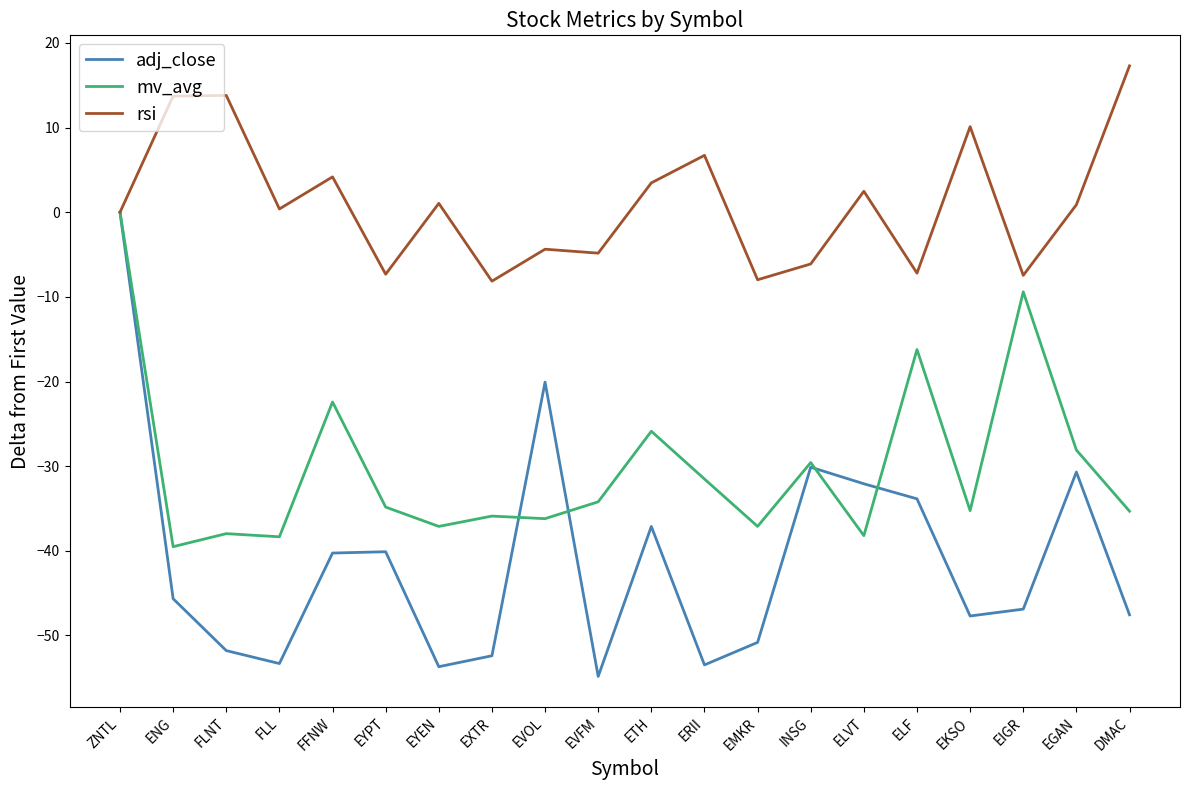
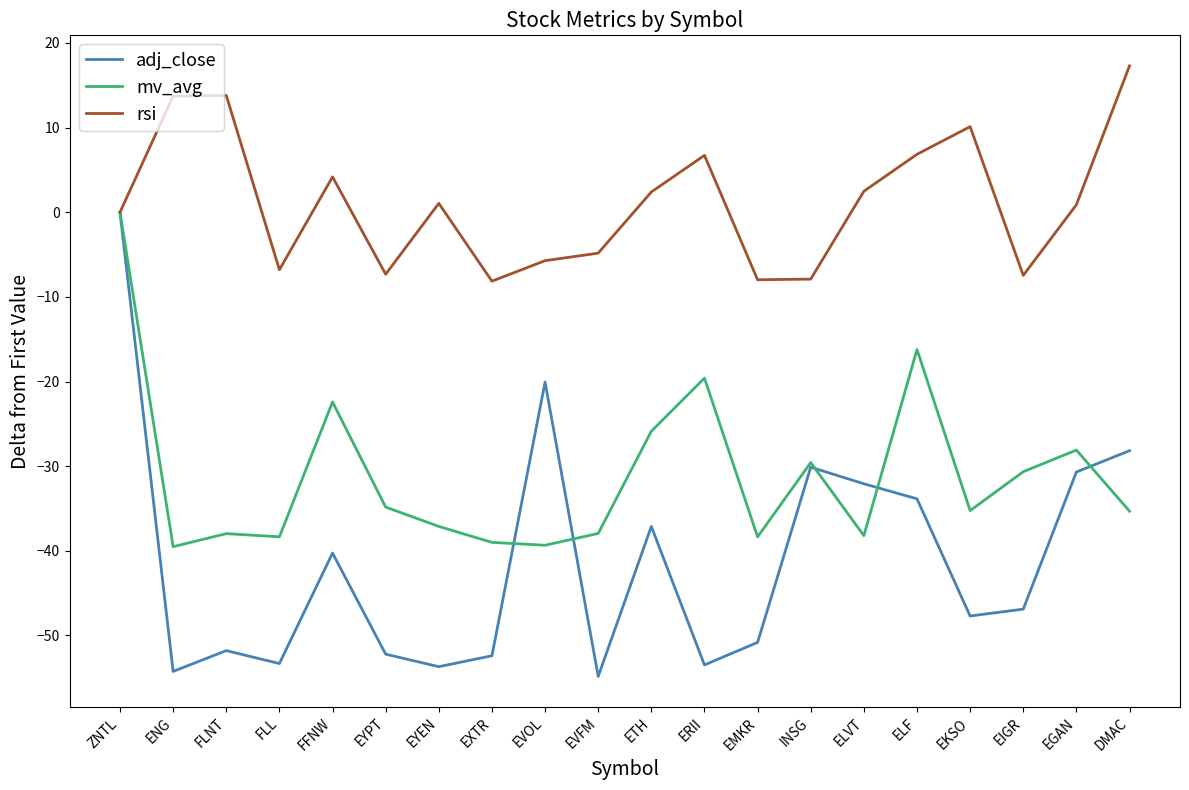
  {
    "adj_close": {
-     "ENG": -46,
+     "ENG": -54,
      "FLNT": -52,
      "FLL": -53,
      "FFNW": -40,
-     "EYPT": -40,
+     "EYPT": -52,
      "EYEN": -54,
      "EXTR": -52,
      "EVOL": -20,
      "EVFM": -55,
      "ETH": -37,
      "ERII": -53,
      "EMKR": -51,
      "INSG": -30,
      "ELVT": -32,
      "ELF": -34,
      "EKSO": -48,
      "EIGR": -47,
      "EGAN": -31,
-     "DMAC": -48
+     "DMAC": -28
    },
    "mv_avg": {
      "ENG": -40,
      "FLNT": -38,
      "FLL": -38,
      "FFNW": -22,
      "EYPT": -35,
      "EYEN": -37,
-     "EXTR": -36,
-     "EVOL": -36,
-     "EVFM": -34,
+     "EXTR": -39,
+     "EVOL": -39,
+     "EVFM": -38,
      "ETH": -26,
-     "ERII": -32,
-     "EMKR": -37,
+     "ERII": -20,
+     "EMKR": -38,
      "INSG": -30,
      "ELVT": -38,
      "ELF": -16,
      "EKSO": -35,
-     "EIGR": -9,
+     "EIGR": -31,
      "EGAN": -28,
      "DMAC": -35
    },
    "rsi": {
      "FLNT": 14,
-     "FLL": 0,
+     "FLL": -7,
      "FFNW": 4,
      "EYPT": -7,
      "EYEN": 1,
      "EXTR": -8,
-     "EVOL": -4,
+     "EVOL": -6,
      "EVFM": -5,
-     "ETH": 3,
+     "ETH": 2,
      "ERII": 7,
      "EMKR": -8,
-     "INSG": -6,
+     "INSG": -8,
      "ELVT": 2,
-     "ELF": -7,
+     "ELF": 7,
      "EKSO": 10,
      "EIGR": -7,
      "EGAN": 1,
      "DMAC": 17
    }
  }
